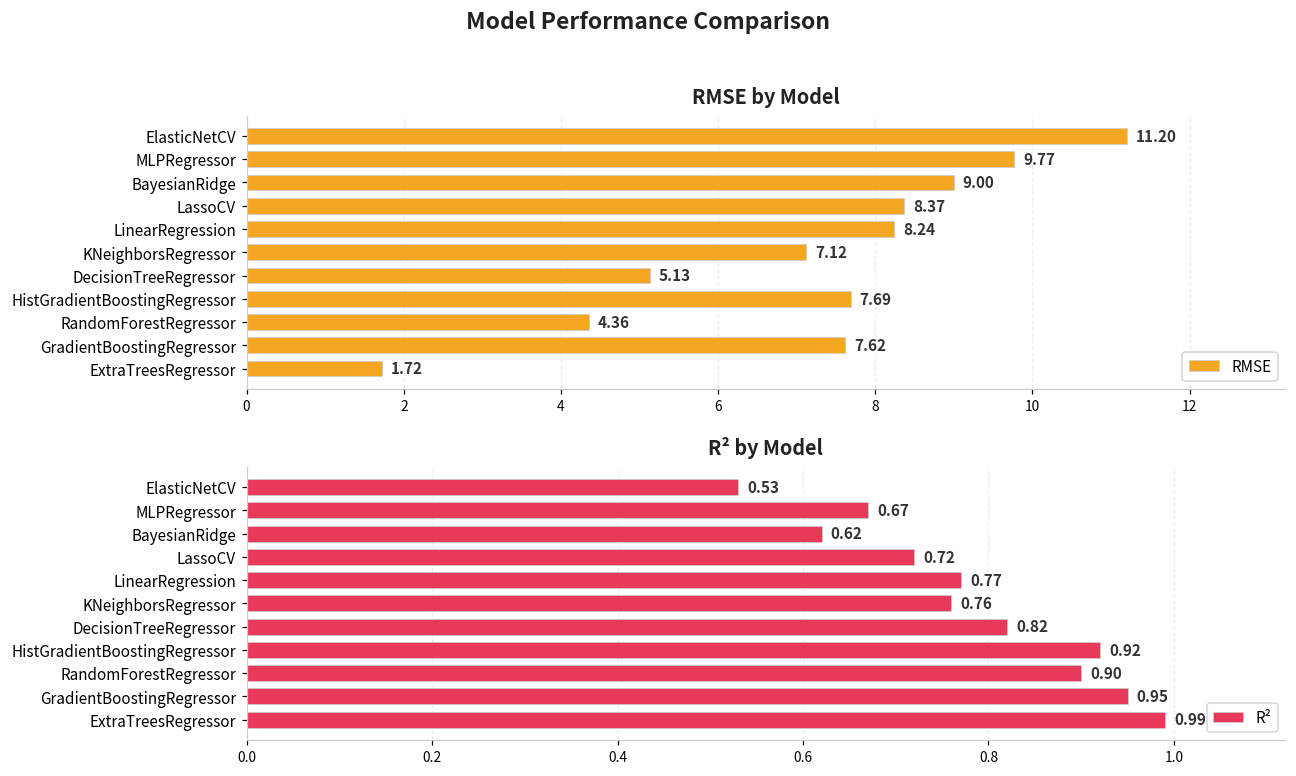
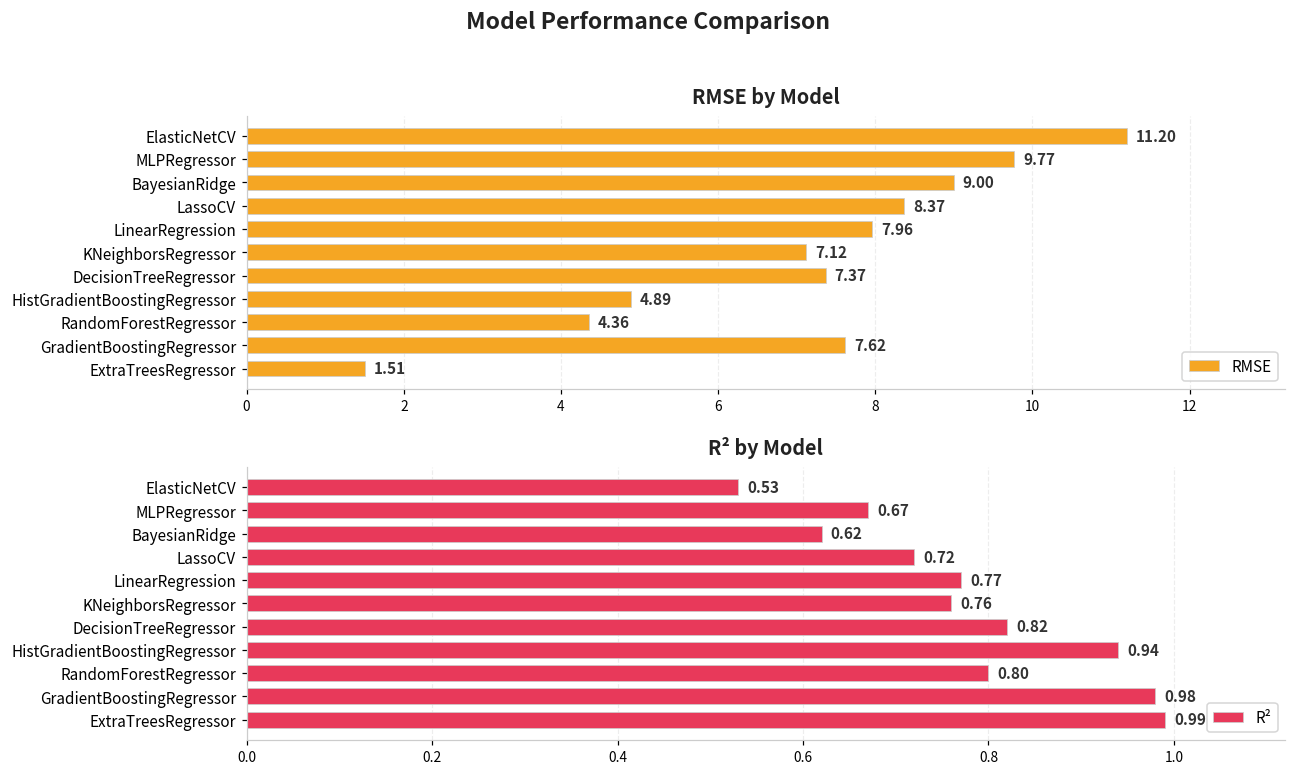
  {
    "RMSE by Model": {
      "ElasticNetCV": 11.20,
      "MLPRegressor": 9.77,
      "BayesianRidge": 9.00,
      "LassoCV": 8.37,
-     "LinearRegression": 8.24,
+     "LinearRegression": 7.96,
      "KNeighborsRegressor": 7.12,
-     "DecisionTreeRegressor": 5.13,
-     "HistGradientBoostingRegressor": 7.69,
+     "DecisionTreeRegressor": 7.37,
+     "HistGradientBoostingRegressor": 4.89,
      "RandomForestRegressor": 4.36,
      "GradientBoostingRegressor": 7.62,
-     "ExtraTreesRegressor": 1.72
+     "ExtraTreesRegressor": 1.51
    },
    "R² by Model": {
      "ElasticNetCV": 0.53,
      "MLPRegressor": 0.67,
      "BayesianRidge": 0.62,
      "LassoCV": 0.72,
      "LinearRegression": 0.77,
      "KNeighborsRegressor": 0.76,
      "DecisionTreeRegressor": 0.82,
-     "HistGradientBoostingRegressor": 0.92,
-     "RandomForestRegressor": 0.90,
-     "GradientBoostingRegressor": 0.95,
+     "HistGradientBoostingRegressor": 0.94,
+     "RandomForestRegressor": 0.80,
+     "GradientBoostingRegressor": 0.98,
      "ExtraTreesRegressor": 0.99
    }
  }
